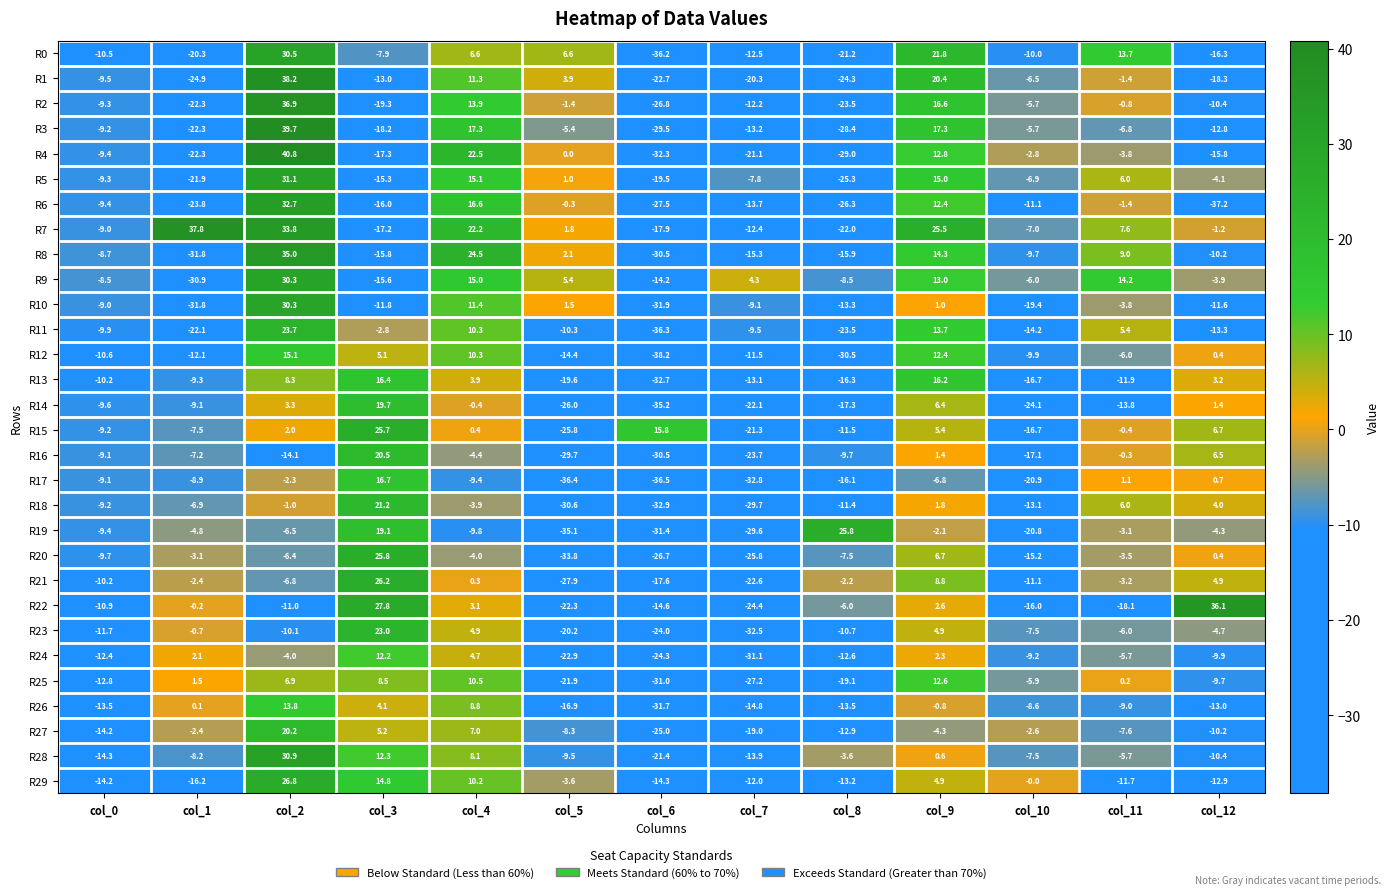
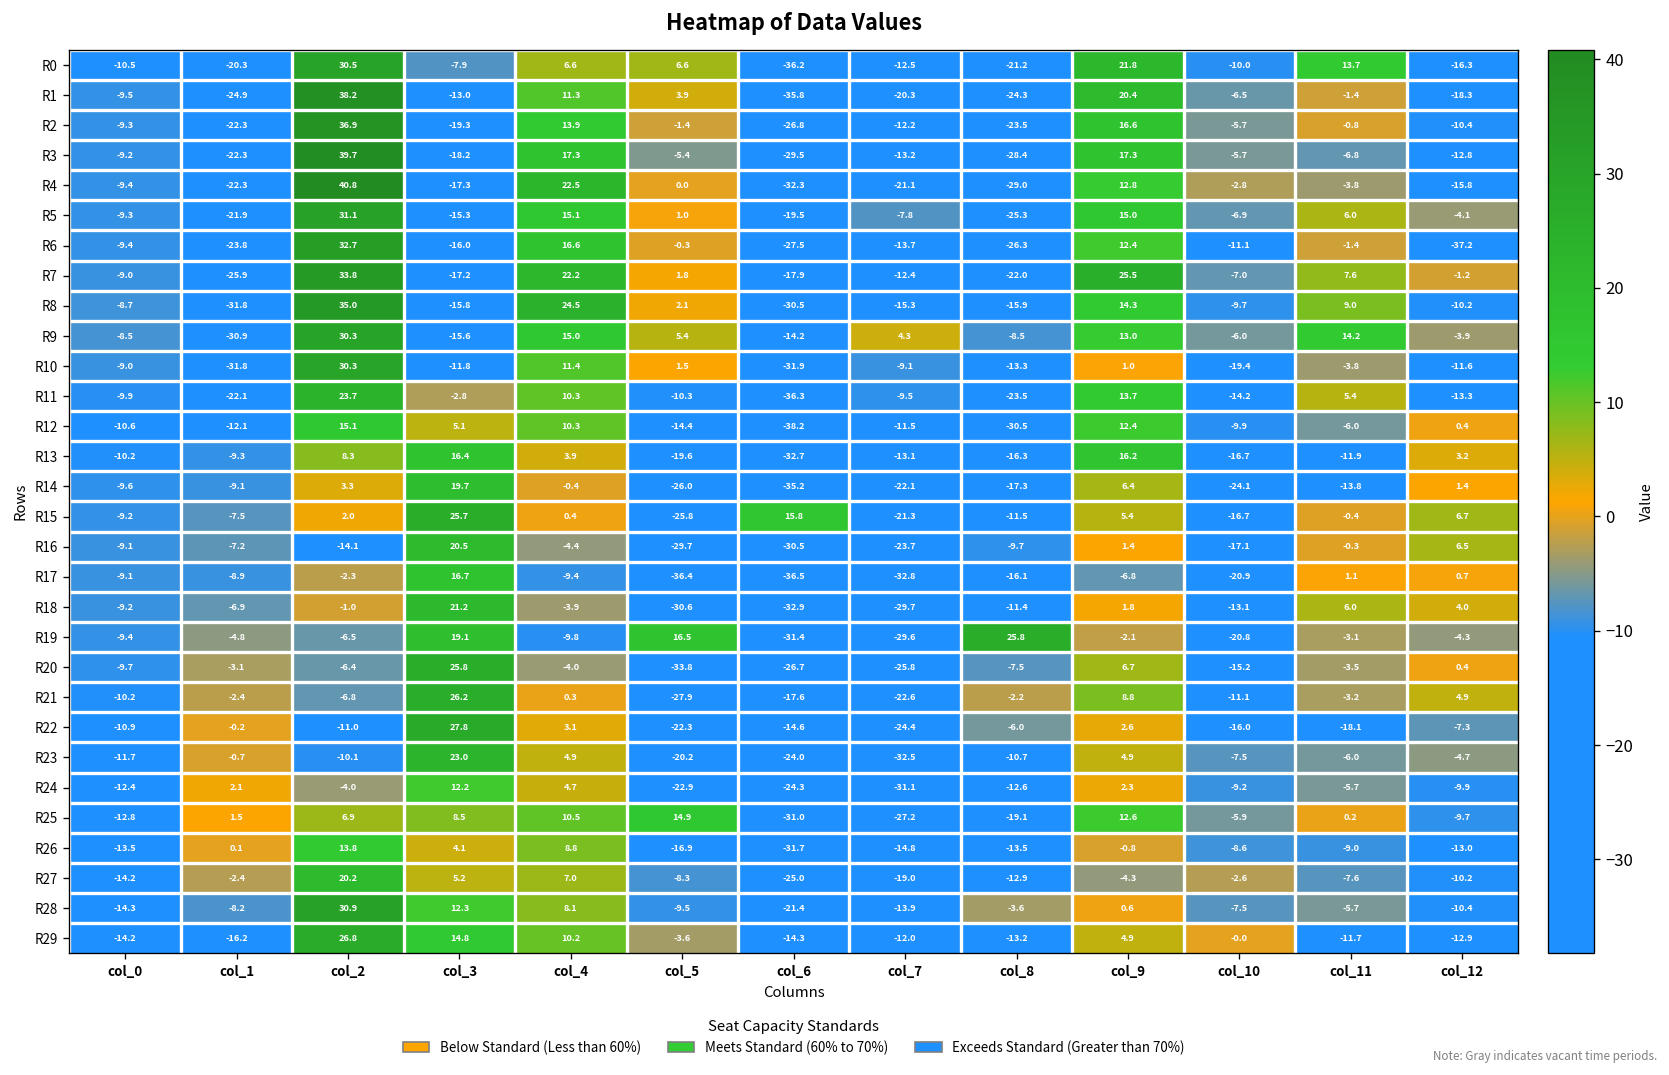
  {
    "R1": {
      "col_0": -9.5,
      "col_1": -24.9,
      "col_2": 38.2,
      "col_3": -13.0,
      "col_4": 11.3,
      "col_5": 3.9,
-     "col_6": -22.7,
+     "col_6": -35.8,
      "col_7": -20.3,
      "col_8": -24.3,
      "col_9": 20.4,
      "col_10": -6.5,
      "col_11": -1.4,
      "col_12": -18.3
    },
    "R7": {
      "col_0": -9.0,
-     "col_1": 37.8,
+     "col_1": -25.9,
      "col_2": 33.8,
      "col_3": -17.2,
      "col_4": 22.2,
      "col_5": 1.8,
      "col_6": -17.9,
      "col_7": -12.4,
      "col_8": -22.0,
      "col_9": 25.5,
      "col_10": -7.0,
      "col_11": 7.6,
      "col_12": -1.2
    },
    "R19": {
      "col_0": -9.4,
      "col_1": -4.8,
      "col_2": -6.5,
      "col_3": 19.1,
      "col_4": -9.8,
-     "col_5": -35.1,
+     "col_5": 16.5,
      "col_6": -31.4,
      "col_7": -29.6,
      "col_8": 25.8,
      "col_9": -2.1,
      "col_10": -20.8,
      "col_11": -3.1,
      "col_12": -4.3
    },
    "R22": {
      "col_0": -10.9,
      "col_1": -0.2,
      "col_2": -11.0,
      "col_3": 27.8,
      "col_4": 3.1,
      "col_5": -22.3,
      "col_6": -14.6,
      "col_7": -24.4,
      "col_8": -6.0,
      "col_9": 2.6,
      "col_10": -16.0,
      "col_11": -18.1,
-     "col_12": 36.1
+     "col_12": -7.3
    },
    "R25": {
      "col_0": -12.8,
      "col_1": 1.5,
      "col_2": 6.9,
      "col_3": 8.5,
      "col_4": 10.5,
-     "col_5": -21.9,
+     "col_5": 14.9,
      "col_6": -31.0,
      "col_7": -27.2,
      "col_8": -19.1,
      "col_9": 12.6,
      "col_10": -5.9,
      "col_11": 0.2,
      "col_12": -9.7
    }
  }
